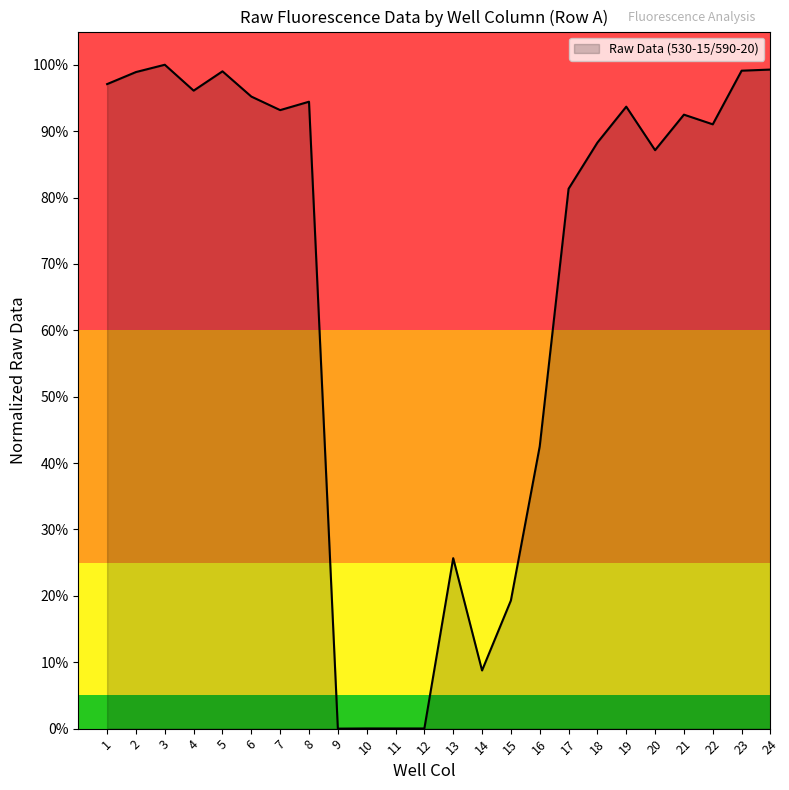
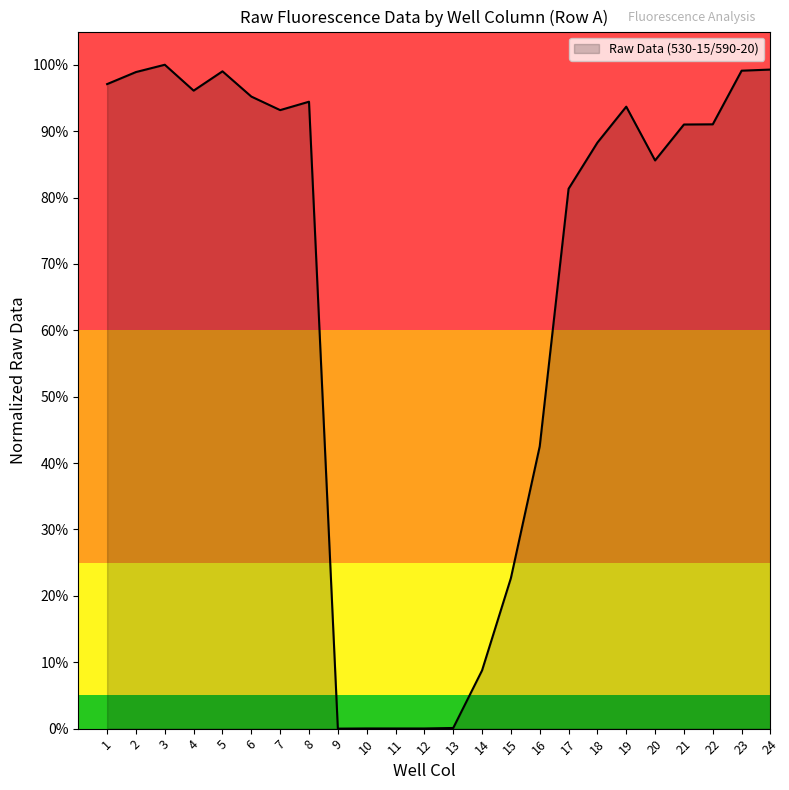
  {
    "1": "97%",
    "2": "99%",
    "3": "100%",
    "4": "96%",
    "5": "99%",
    "6": "95%",
    "7": "93%",
    "8": "94%",
    "9": "0%",
    "10": "0%",
    "11": "0%",
    "12": "0%",
-   "13": "26%",
+   "13": "0%",
    "14": "9%",
-   "15": "19%",
+   "15": "23%",
    "16": "43%",
    "17": "81%",
    "18": "88%",
    "19": "94%",
-   "20": "87%",
-   "21": "92%",
+   "20": "86%",
+   "21": "91%",
    "22": "91%",
    "23": "99%",
    "24": "99%"
  }
